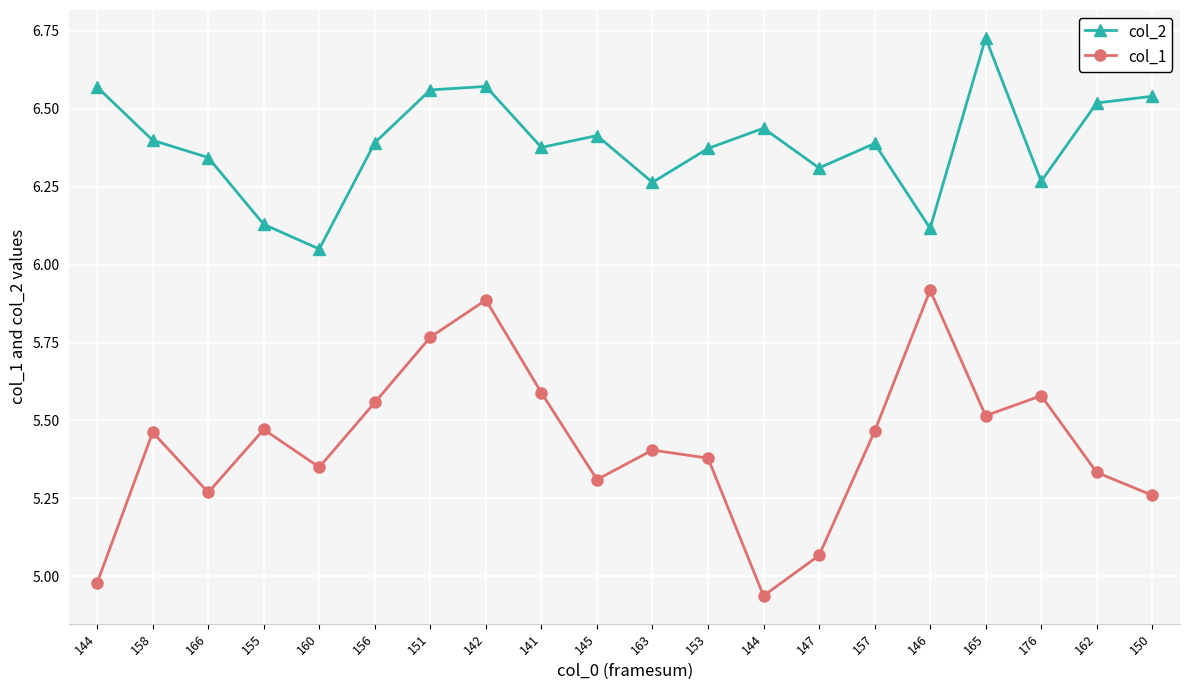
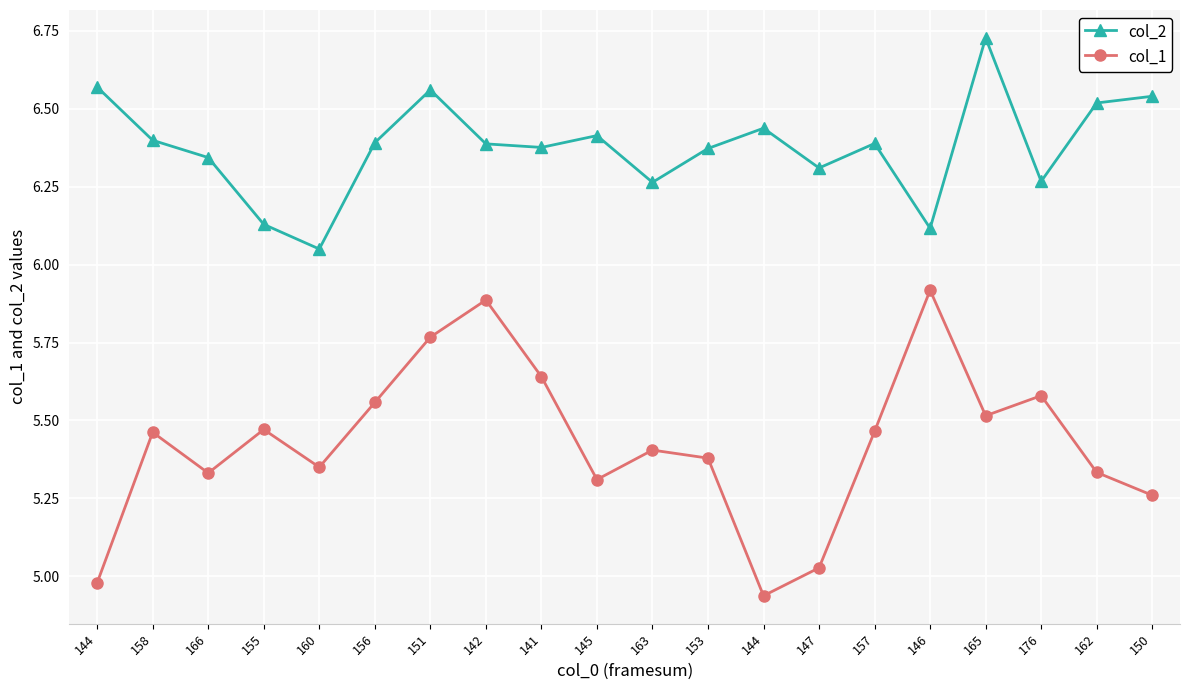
  {
    "col_2": {
      "158": 6.40,
      "166": 6.34,
      "155": 6.13,
      "160": 6.05,
      "156": 6.39,
      "151": 6.56,
-     "142": 6.57,
+     "142": 6.39,
      "141": 6.38,
      "145": 6.41,
      "163": 6.26,
      "153": 6.37,
      "147": 6.31,
      "157": 6.39,
      "146": 6.12,
      "165": 6.73,
      "176": 6.27,
      "162": 6.52,
      "150": 6.54
    },
    "col_1": {
      "158": 5.46,
-     "166": 5.27,
+     "166": 5.33,
      "155": 5.47,
      "160": 5.35,
      "156": 5.56,
      "151": 5.77,
      "142": 5.89,
-     "141": 5.59,
+     "141": 5.64,
      "145": 5.31,
      "163": 5.40,
      "153": 5.38,
-     "147": 5.07,
+     "147": 5.03,
      "157": 5.46,
      "146": 5.92,
      "165": 5.52,
      "176": 5.58,
      "162": 5.33,
      "150": 5.26
    }
  }
